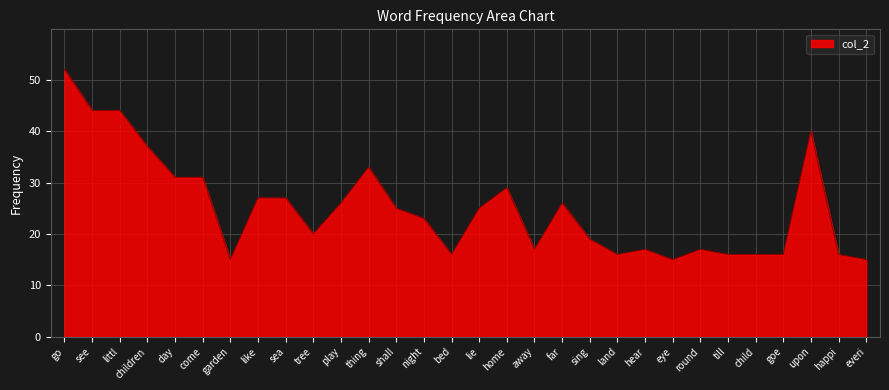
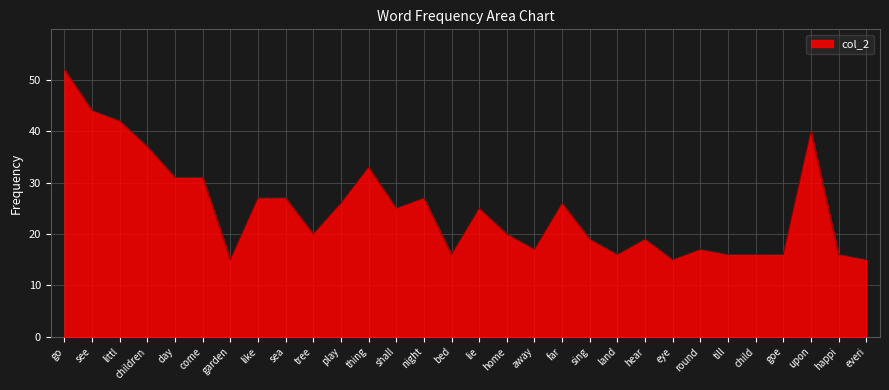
  {
    "go": 52,
    "see": 44,
-   "littl": 44,
+   "littl": 42,
    "children": 37,
    "day": 31,
    "come": 31,
    "garden": 15,
    "like": 27,
    "sea": 27,
    "tree": 20,
    "play": 26,
    "thing": 33,
    "shall": 25,
-   "night": 23,
+   "night": 27,
    "bed": 16,
    "lie": 25,
-   "home": 29,
+   "home": 20,
    "away": 17,
    "far": 26,
    "sing": 19,
    "land": 16,
-   "hear": 17,
+   "hear": 19,
    "eye": 15,
    "round": 17,
    "till": 16,
    "child": 16,
    "goe": 16,
    "upon": 40,
    "happi": 16,
    "everi": 15
  }
